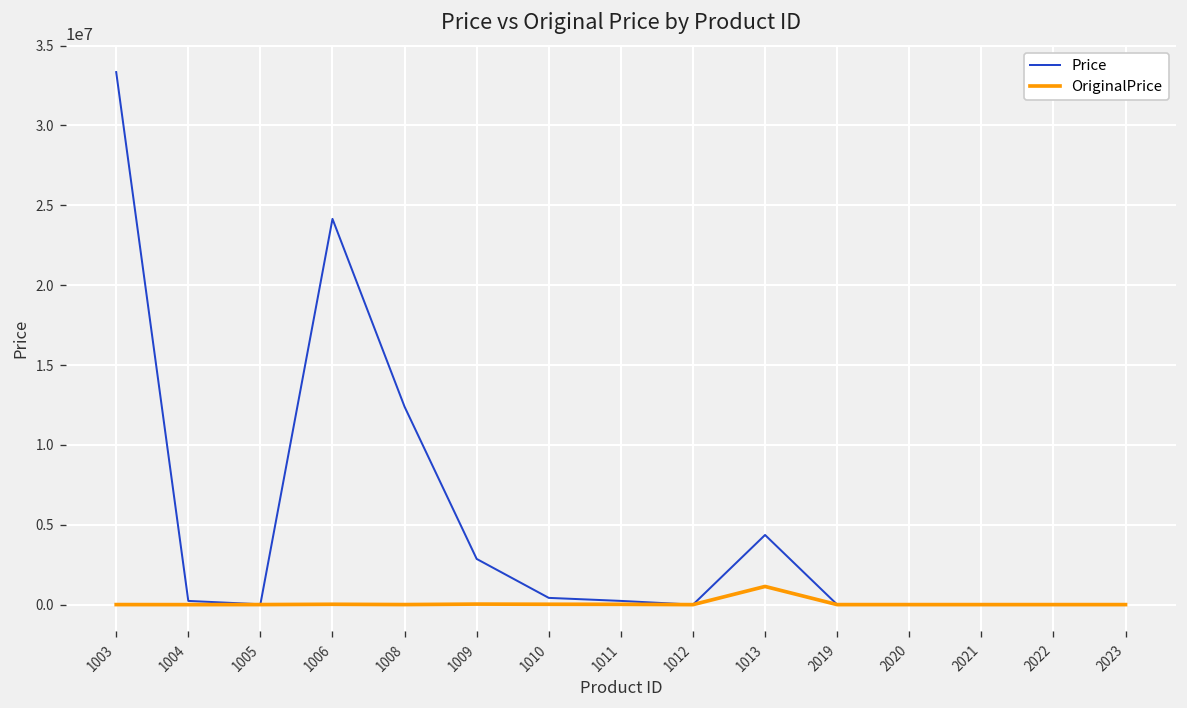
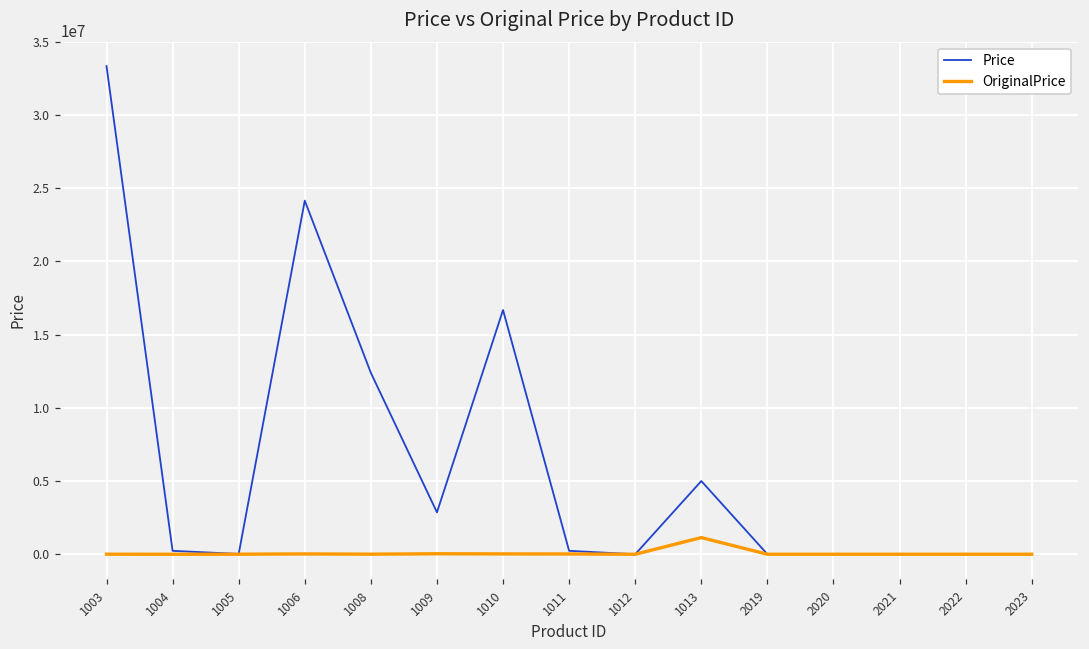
  {
    "Price": {
      "1003": 33300000,
      "1004": 200000,
      "1006": 24100000,
      "1008": 12400000,
      "1009": 2900000,
-     "1010": 400000,
+     "1010": 16700000,
      "1011": 200000,
-     "1013": 4400000
+     "1013": 5000000
    },
    "OriginalPrice": {
      "1003": 0,
      "1004": 0,
      "1006": 0,
      "1008": 0,
      "1009": 0,
      "1010": 0,
      "1011": 0,
      "1013": 1100000
    }
  }
